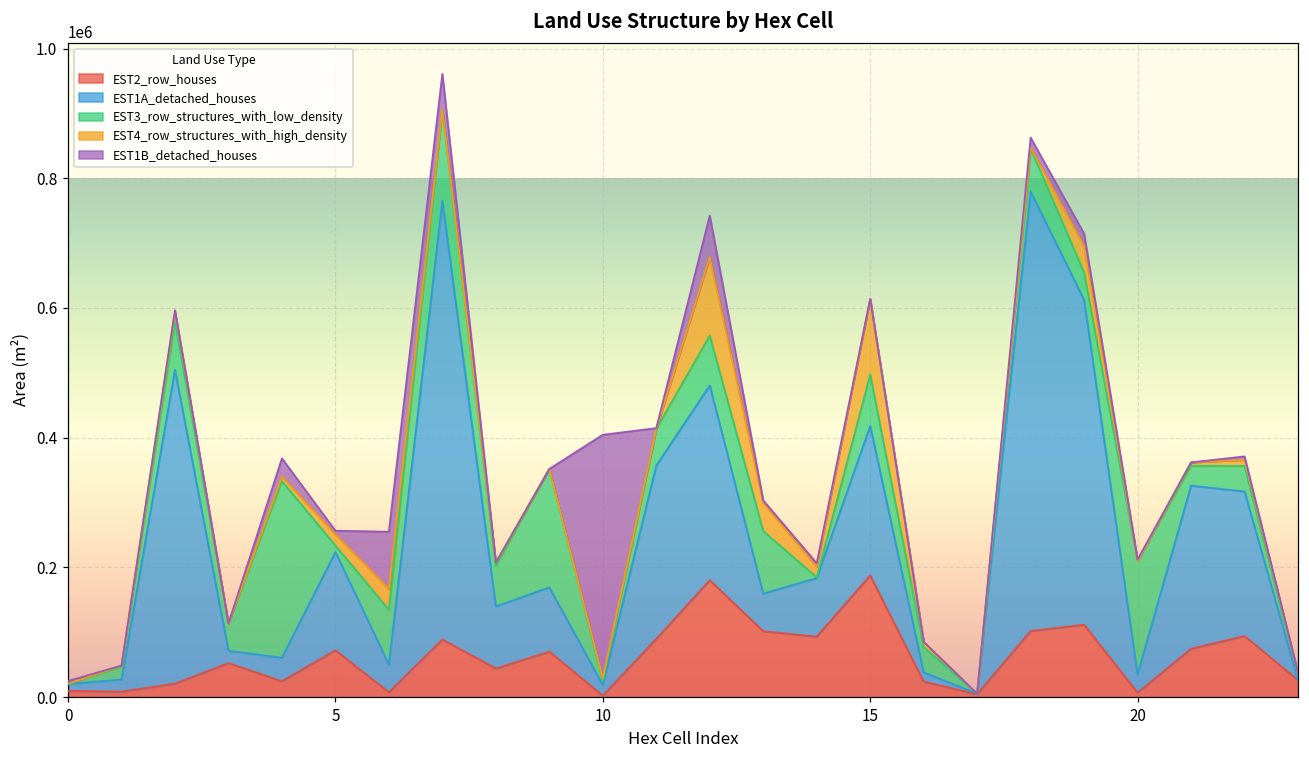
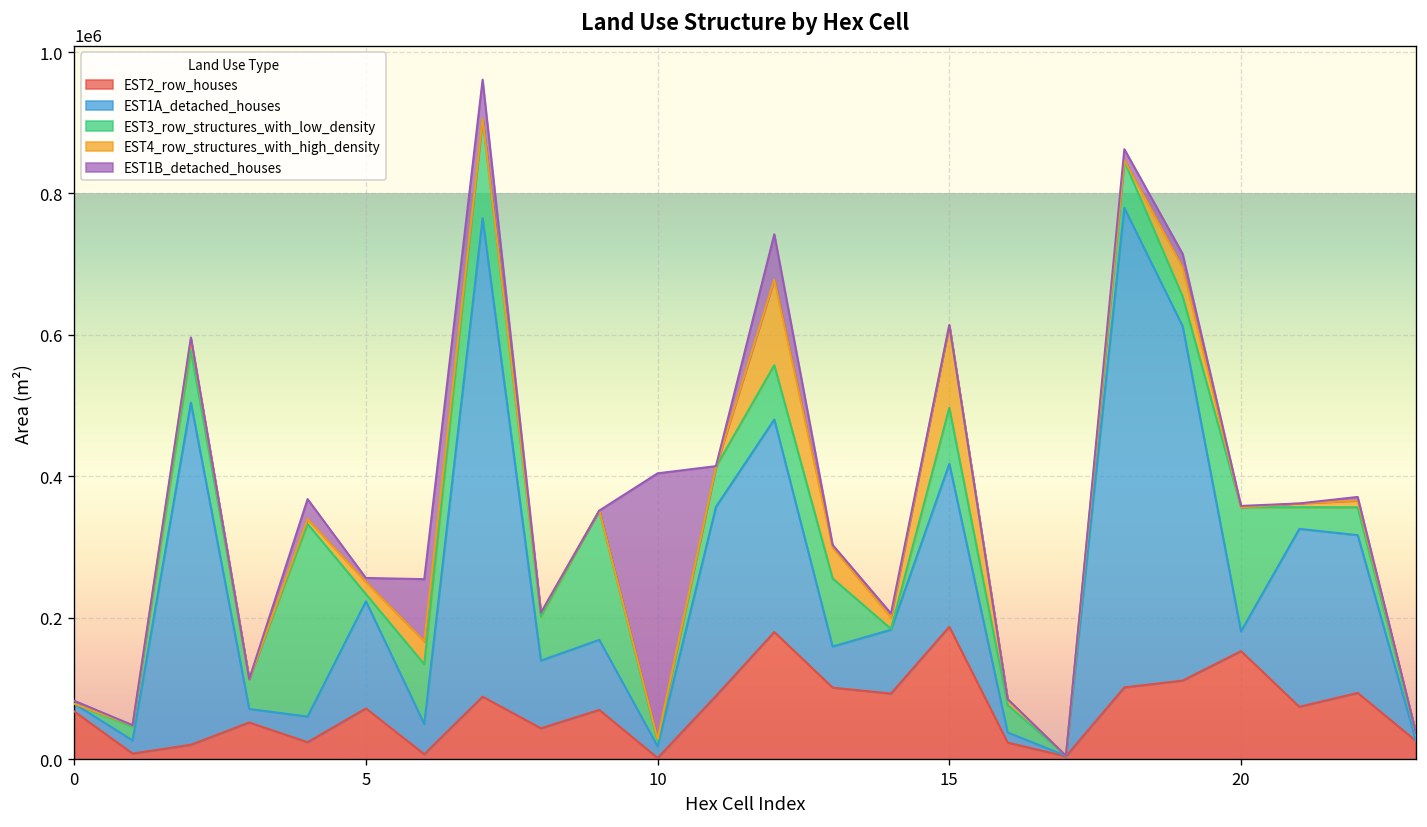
  {
    "EST2_row_houses": {
-     "0": 10000,
+     "0": 70000,
      "5": 70000,
      "10": 0,
      "15": 190000,
-     "20": 10000
+     "20": 150000
    },
    "EST1A_detached_houses": {
      "5": 150000,
      "10": 20000,
      "15": 230000,
      "20": 30000
    },
    "EST3_row_structures_with_low_density": {
      "5": 10000,
      "15": 80000
    },
    "EST4_row_structures_with_high_density": {
      "5": 20000
    },
    "EST1B_detached_houses": {
      "5": 10000,
      "10": 380000
    }
  }
